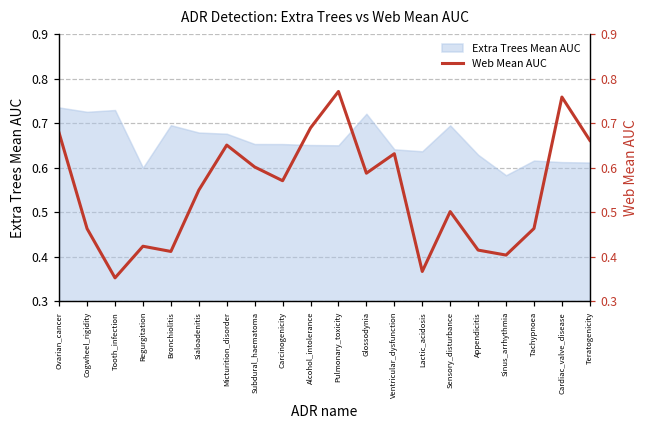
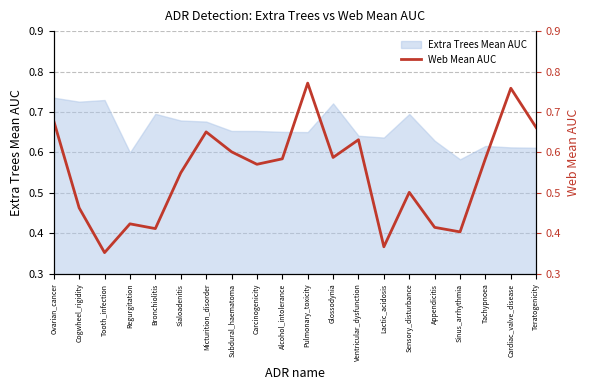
  {
    "Extra Trees Mean AUC": {
      "Ovarian_cancer": 0.74,
      "Cogwheel_rigidity": 0.73,
      "Tooth_infection": 0.73,
      "Regurgitation": 0.60,
      "Bronchiolitis": 0.70,
      "Sialoadenitis": 0.68,
      "Micturition_disorder": 0.68,
      "Subdural_haematoma": 0.65,
      "Carcinogenicity": 0.65,
      "Alcohol_intolerance": 0.65,
      "Pulmonary_toxicity": 0.65,
      "Glossodynia": 0.72,
      "Ventricular_dysfunction": 0.64,
      "Lactic_acidosis": 0.64,
      "Sensory_disturbance": 0.70,
      "Appendicitis": 0.63,
      "Sinus_arrhythmia": 0.58,
      "Tachypnoea": 0.62,
      "Cardiac_valve_disease": 0.61,
      "Teratogenicity": 0.61
    },
    "Web Mean AUC": {
      "Ovarian_cancer": 0.68,
      "Cogwheel_rigidity": 0.46,
      "Tooth_infection": 0.35,
      "Regurgitation": 0.42,
      "Bronchiolitis": 0.41,
      "Sialoadenitis": 0.55,
      "Micturition_disorder": 0.65,
      "Subdural_haematoma": 0.60,
      "Carcinogenicity": 0.57,
-     "Alcohol_intolerance": 0.69,
+     "Alcohol_intolerance": 0.58,
      "Pulmonary_toxicity": 0.77,
      "Glossodynia": 0.59,
      "Ventricular_dysfunction": 0.63,
      "Lactic_acidosis": 0.37,
      "Sensory_disturbance": 0.50,
      "Appendicitis": 0.41,
      "Sinus_arrhythmia": 0.40,
-     "Tachypnoea": 0.46,
+     "Tachypnoea": 0.59,
      "Cardiac_valve_disease": 0.76,
      "Teratogenicity": 0.66
    }
  }
